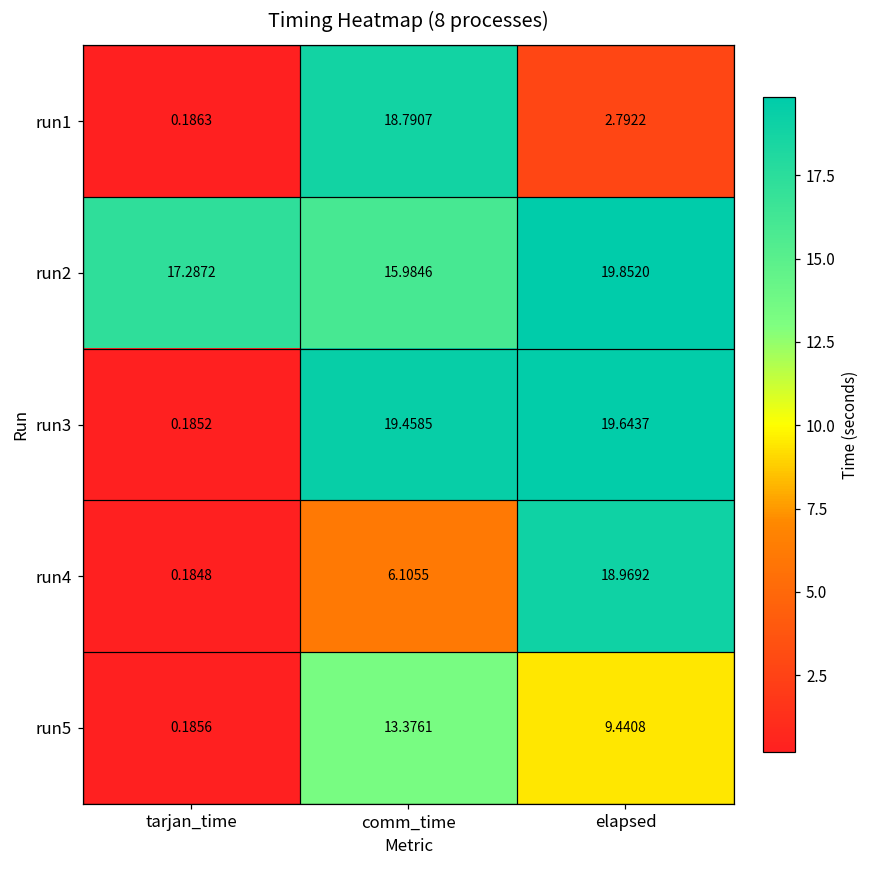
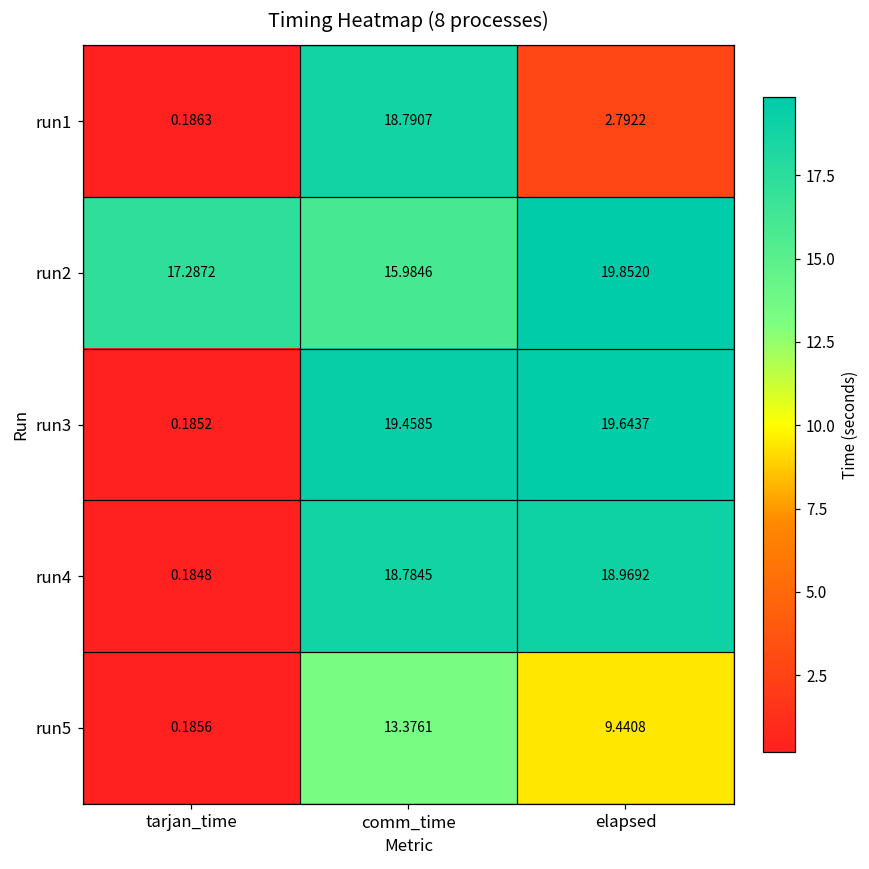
  {
    "run1": {
      "tarjan_time": 0.1863,
      "comm_time": 18.7907,
      "elapsed": 2.7922
    },
    "run2": {
      "tarjan_time": 17.2872,
      "comm_time": 15.9846,
      "elapsed": 19.8520
    },
    "run3": {
      "tarjan_time": 0.1852,
      "comm_time": 19.4585,
      "elapsed": 19.6437
    },
    "run4": {
      "tarjan_time": 0.1848,
-     "comm_time": 6.1055,
+     "comm_time": 18.7845,
      "elapsed": 18.9692
    },
    "run5": {
      "tarjan_time": 0.1856,
      "comm_time": 13.3761,
      "elapsed": 9.4408
    }
  }
